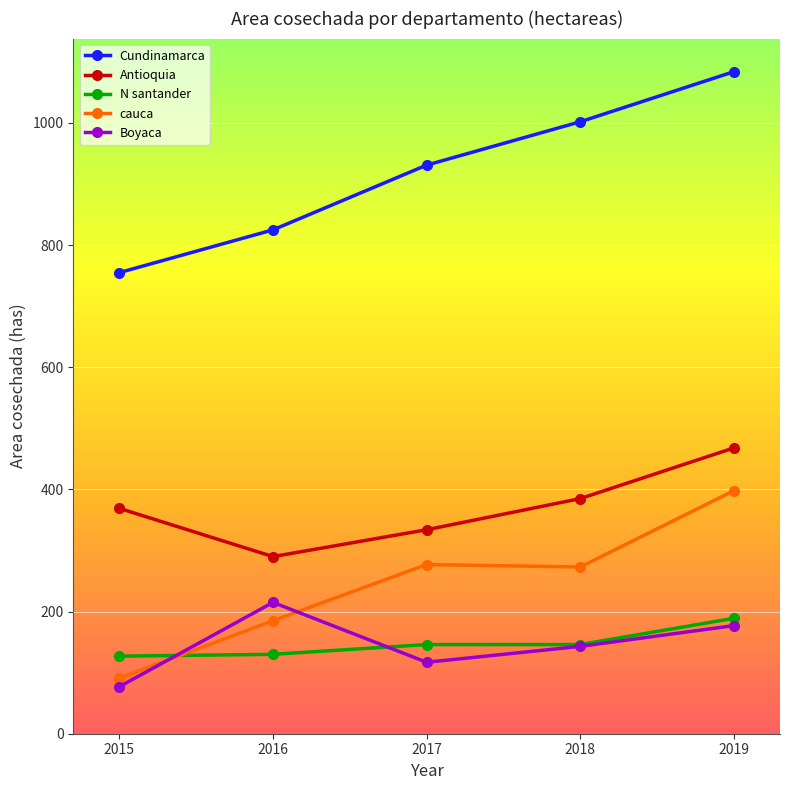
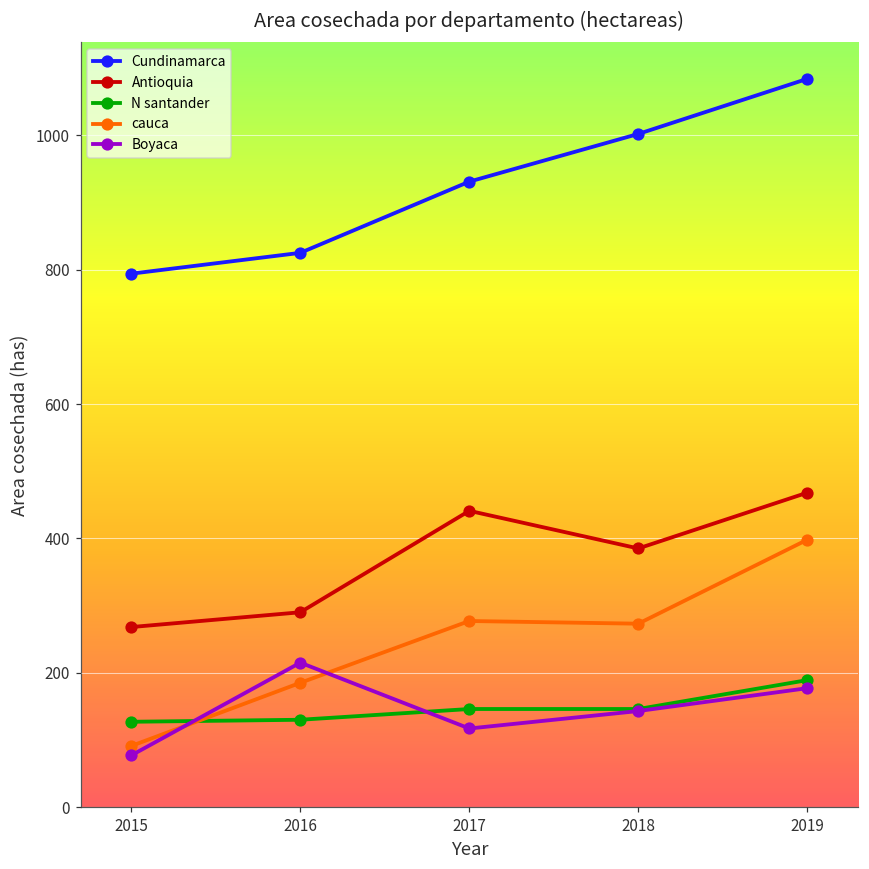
  {
    "Cundinamarca": {
-     "2015": 760,
+     "2015": 790,
      "2016": 830,
      "2017": 930,
      "2018": 1000,
      "2019": 1080
    },
    "Antioquia": {
-     "2015": 370,
+     "2015": 270,
      "2016": 290,
-     "2017": 330,
+     "2017": 440,
      "2018": 390,
      "2019": 470
    },
    "N santander": {
      "2015": 130,
      "2016": 130,
      "2017": 150,
      "2019": 190
    },
    "cauca": {
      "2015": 90,
      "2016": 190,
      "2017": 280,
      "2018": 270,
      "2019": 400
    },
    "Boyaca": {
      "2015": 80,
      "2016": 220,
      "2017": 120,
      "2019": 180
    }
  }
